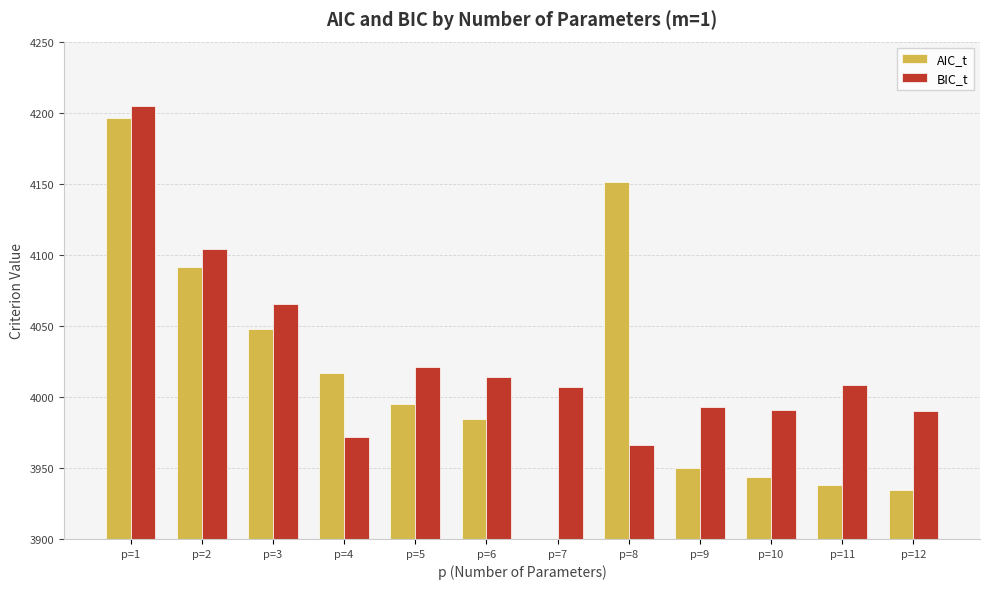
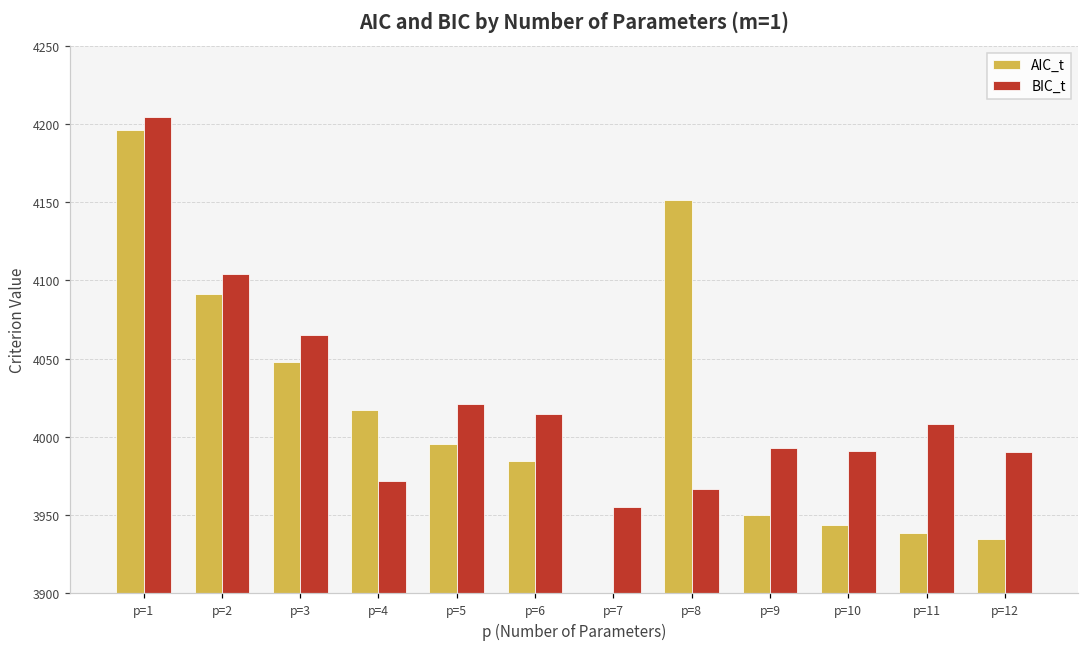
  {
    "AIC_t": {
      "p=1": 4196,
      "p=2": 4091,
      "p=3": 4048,
      "p=4": 4017,
      "p=5": 3995,
      "p=6": 3984,
      "p=8": 4151,
      "p=9": 3950,
      "p=10": 3943,
      "p=11": 3938,
      "p=12": 3934
    },
    "BIC_t": {
      "p=1": 4205,
      "p=2": 4104,
      "p=3": 4065,
      "p=4": 3972,
      "p=5": 4021,
      "p=6": 4014,
-     "p=7": 4007,
+     "p=7": 3955,
      "p=8": 3966,
      "p=9": 3993,
      "p=10": 3991,
      "p=11": 4008,
      "p=12": 3990
    }
  }
